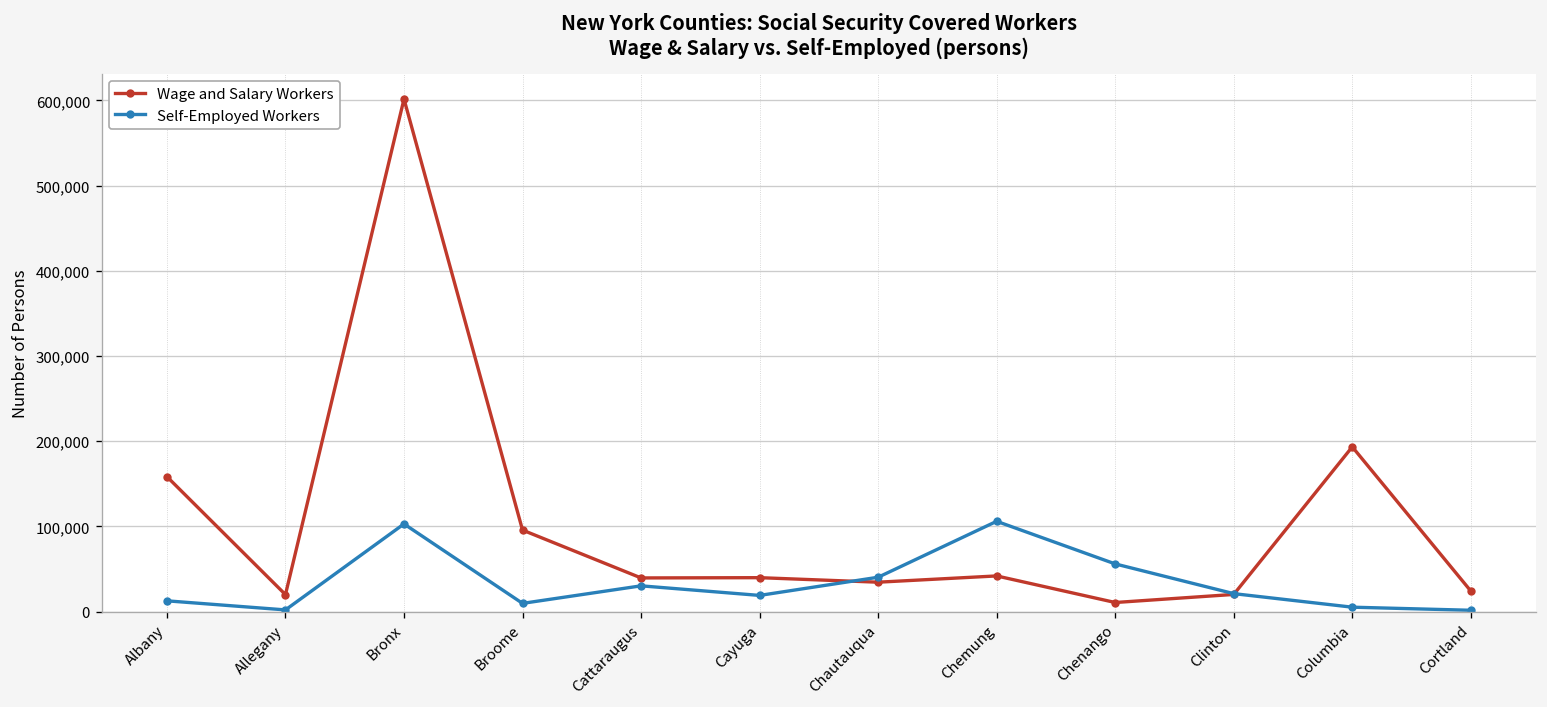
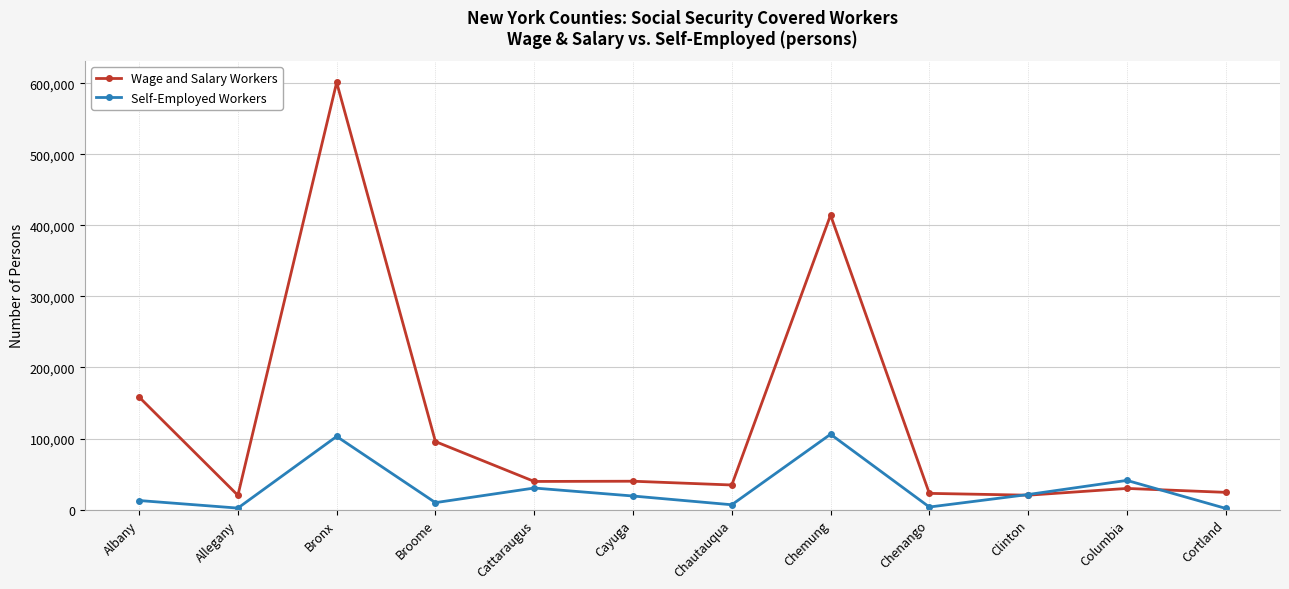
  {
    "Wage and Salary Workers": {
      "Albany": "160,000",
      "Allegany": "20,000",
      "Bronx": "600,000",
      "Broome": "100,000",
      "Cattaraugus": "40,000",
      "Cayuga": "40,000",
      "Chautauqua": "30,000",
-     "Chemung": "40,000",
-     "Chenango": "10,000",
-     "Columbia": "190,000",
+     "Chemung": "410,000",
+     "Chenango": "20,000",
+     "Columbia": "30,000",
      "Cortland": "20,000"
    },
    "Self-Employed Workers": {
      "Albany": "10,000",
      "Allegany": "0",
      "Bronx": "100,000",
      "Broome": "10,000",
      "Cattaraugus": "30,000",
      "Cayuga": "20,000",
-     "Chautauqua": "40,000",
+     "Chautauqua": "10,000",
      "Chemung": "110,000",
-     "Chenango": "60,000",
-     "Columbia": "10,000",
+     "Chenango": "0",
+     "Columbia": "40,000",
      "Cortland": "0"
    }
  }
